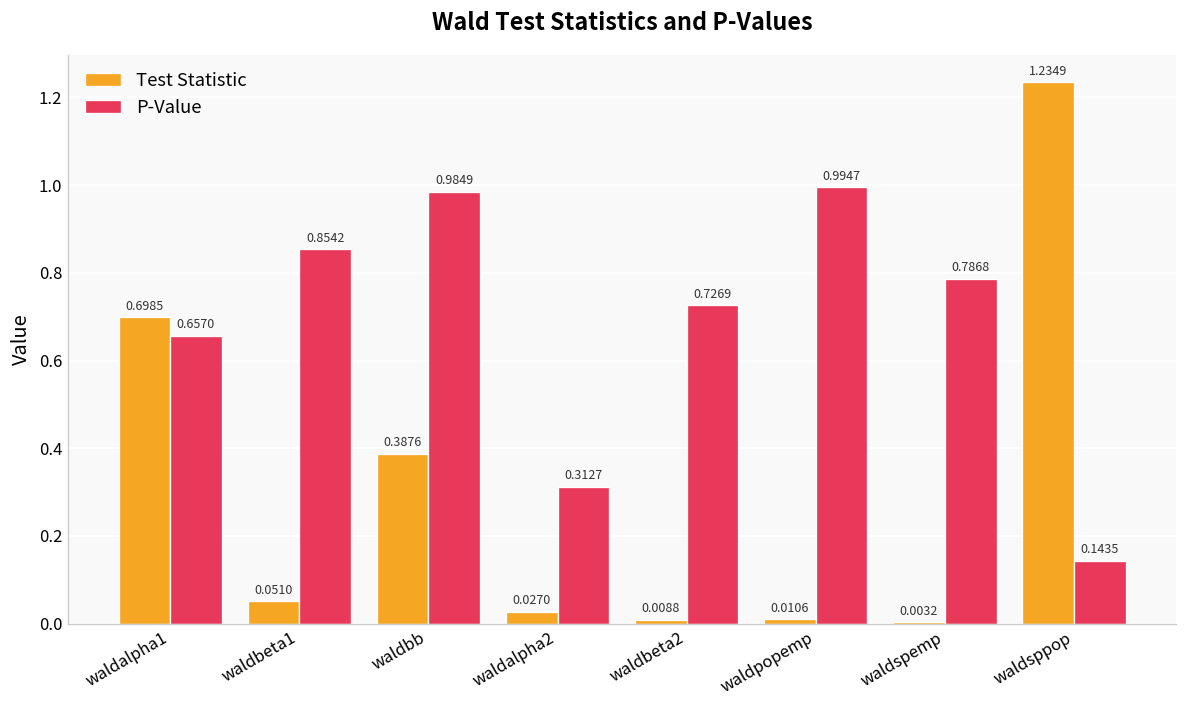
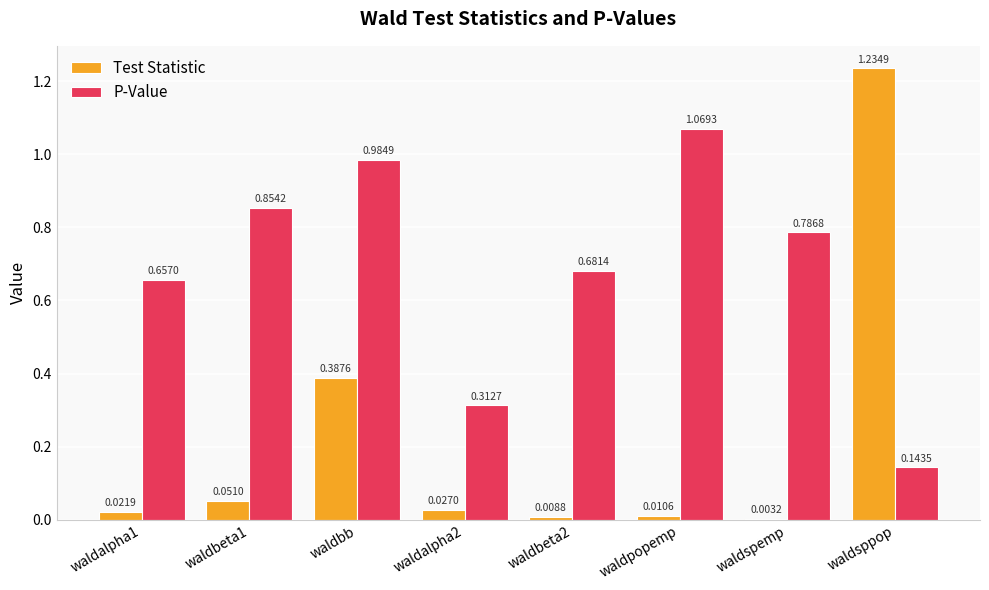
  {
    "Test Statistic": {
-     "waldalpha1": 0.6985,
+     "waldalpha1": 0.0219,
      "waldbeta1": 0.0510,
      "waldbb": 0.3876,
      "waldalpha2": 0.0270,
      "waldbeta2": 0.0088,
      "waldpopemp": 0.0106,
      "waldspemp": 0.0032,
      "waldsppop": 1.2349
    },
    "P-Value": {
      "waldalpha1": 0.6570,
      "waldbeta1": 0.8542,
      "waldbb": 0.9849,
      "waldalpha2": 0.3127,
-     "waldbeta2": 0.7269,
-     "waldpopemp": 0.9947,
+     "waldbeta2": 0.6814,
+     "waldpopemp": 1.0693,
      "waldspemp": 0.7868,
      "waldsppop": 0.1435
    }
  }
